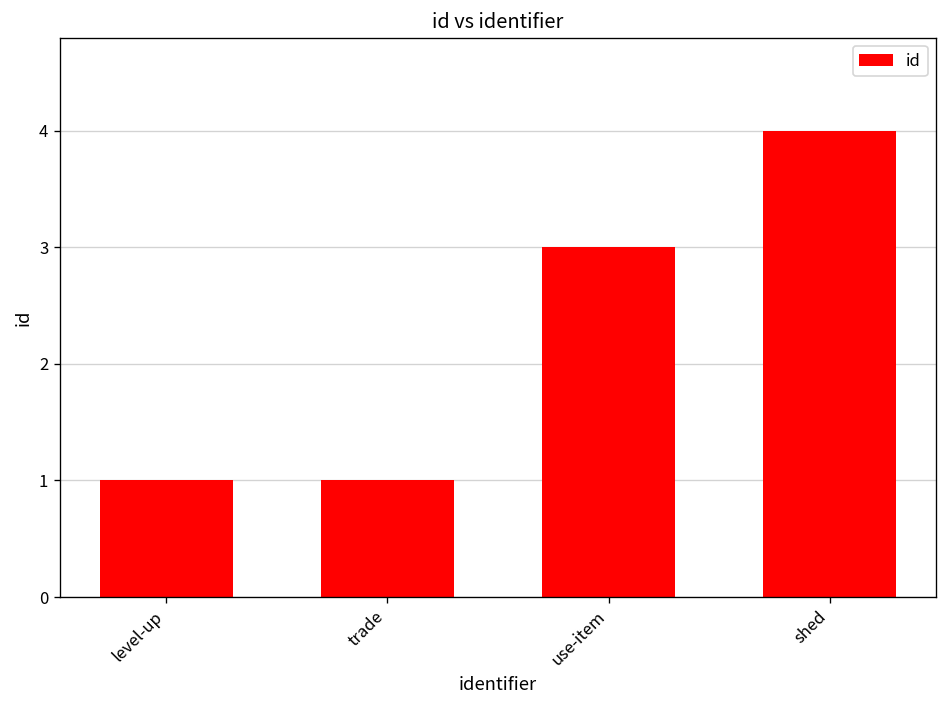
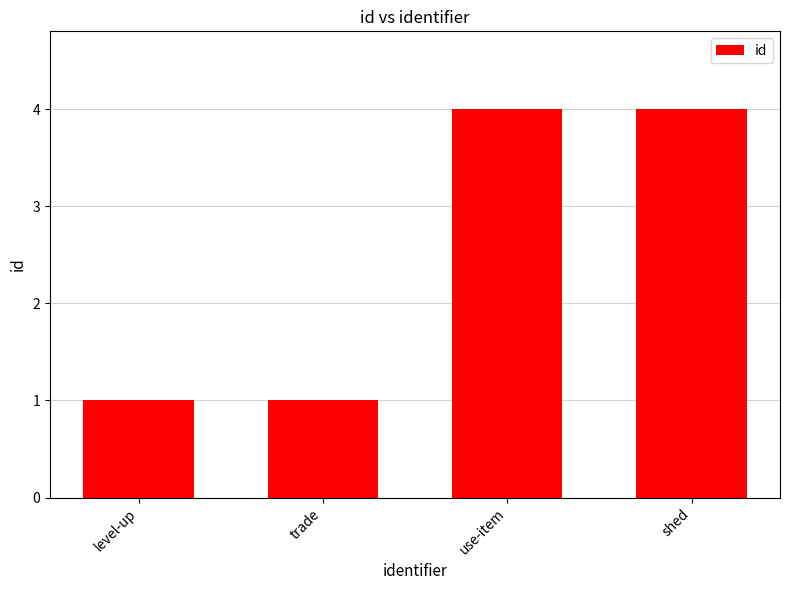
  {
    "level-up": 1,
    "trade": 1,
-   "use-item": 3,
+   "use-item": 4,
    "shed": 4
  }
